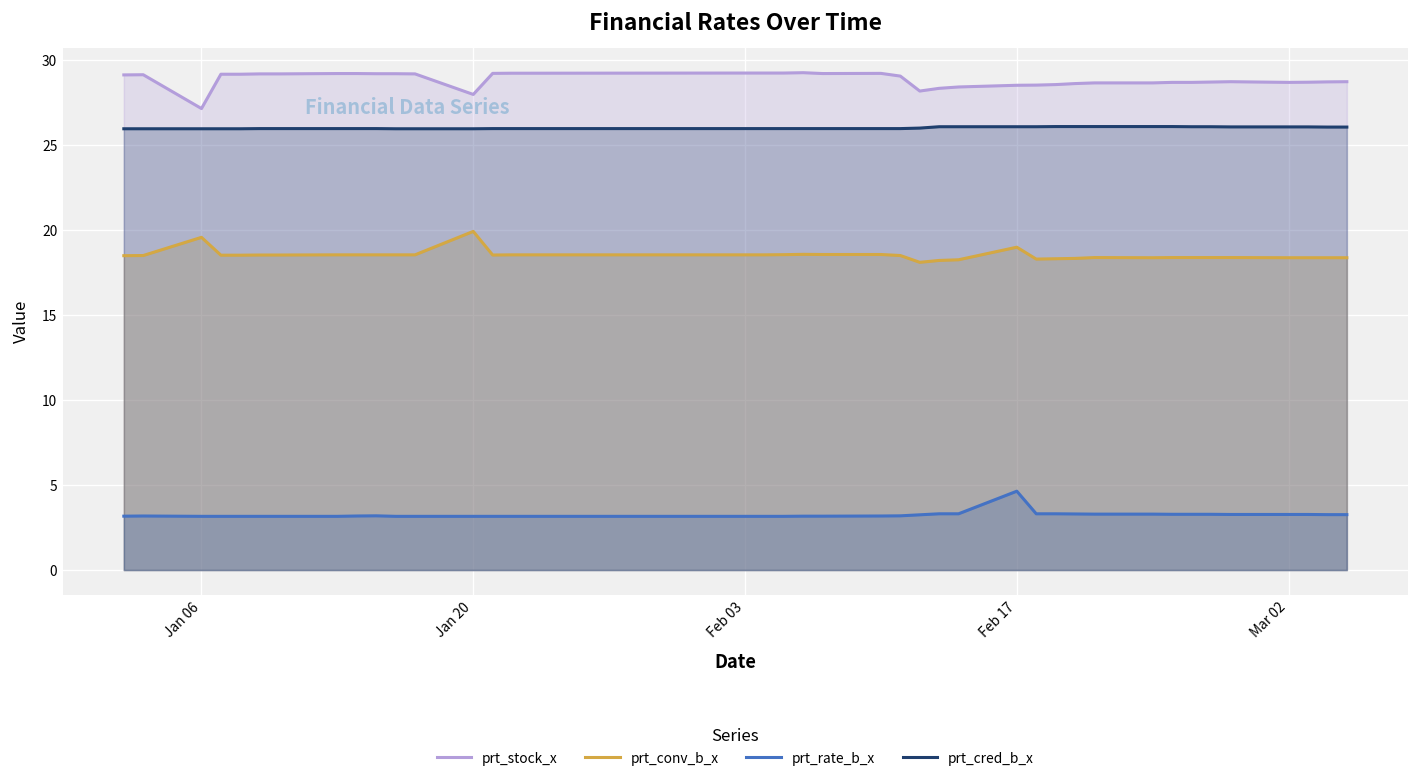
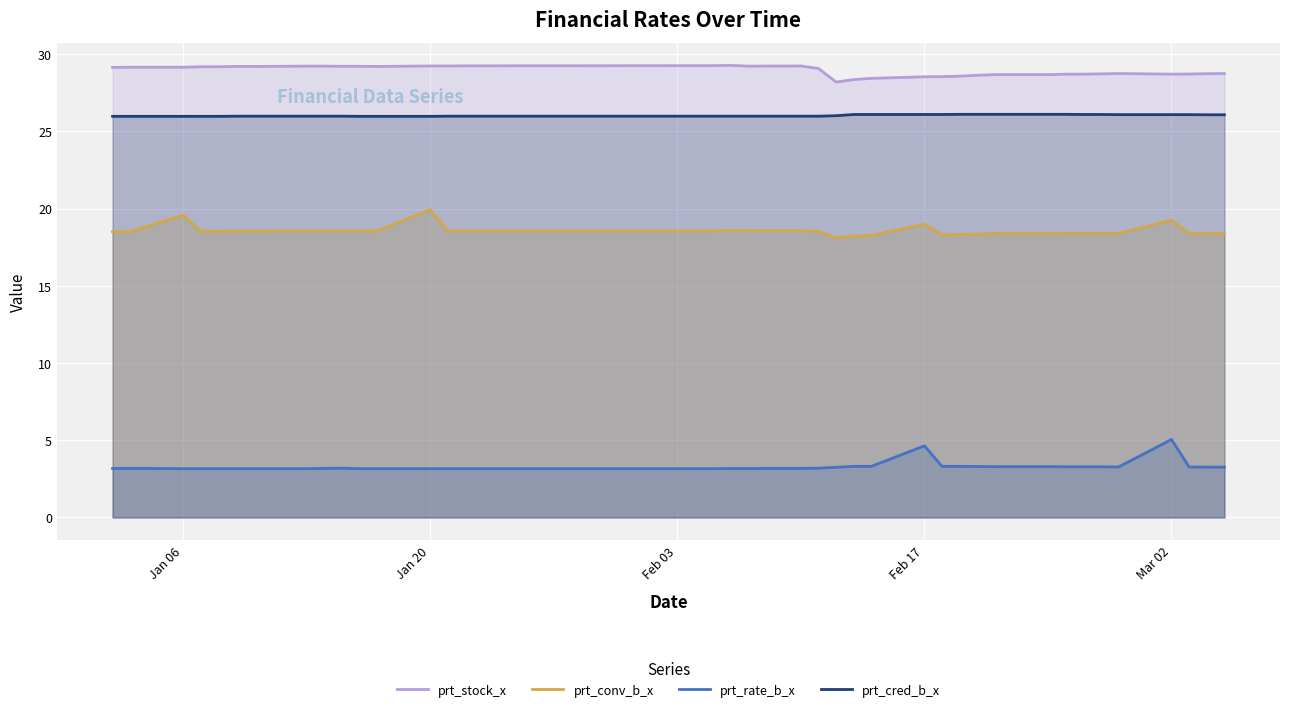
  {
    "prt_stock_x": {
-     "Jan 06": 27.2,
-     "Jan 20": 28.0,
+     "Jan 06": 29.2,
+     "Jan 20": 29.2,
      "Feb 03": 29.3,
      "Feb 17": 28.5,
      "Mar 02": 28.7
    },
    "prt_conv_b_x": {
      "Jan 06": 19.6,
      "Jan 20": 19.9,
      "Feb 03": 18.6,
      "Feb 17": 19.0,
-     "Mar 02": 18.4
+     "Mar 02": 19.3
    },
    "prt_rate_b_x": {
      "Jan 06": 3.2,
      "Jan 20": 3.2,
      "Feb 03": 3.2,
      "Feb 17": 4.6,
-     "Mar 02": 3.3
+     "Mar 02": 5.1
    },
    "prt_cred_b_x": {
      "Jan 06": 26.0,
      "Jan 20": 26.0,
      "Feb 03": 26.0,
      "Feb 17": 26.1,
      "Mar 02": 26.1
    }
  }
